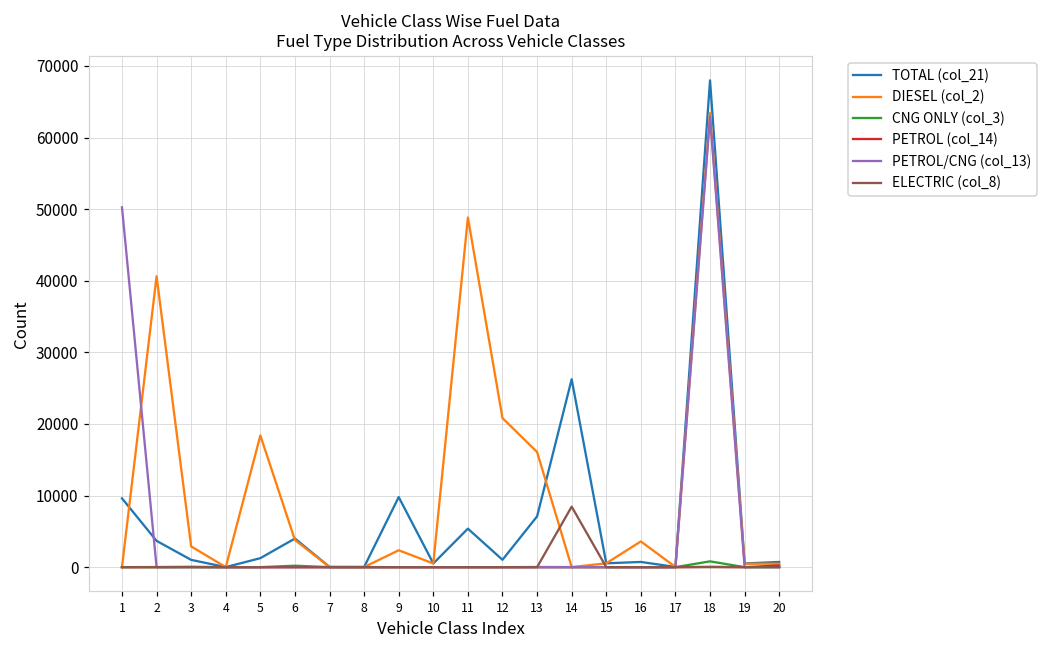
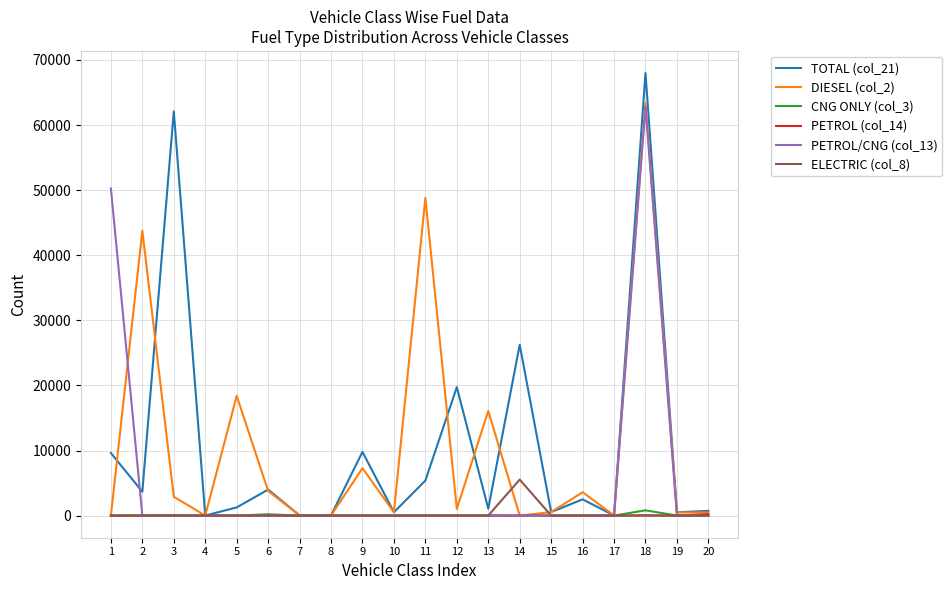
  {
    "TOTAL (col_21)": {
      "1": 10000,
      "2": 4000,
-     "3": 1000,
+     "3": 62000,
      "5": 1000,
      "9": 10000,
      "11": 5000,
-     "12": 1000,
-     "13": 7000,
+     "12": 20000,
+     "13": 1000,
      "14": 26000,
-     "16": 1000,
+     "16": 2000,
      "18": 68000
    },
    "DIESEL (col_2)": {
-     "2": 41000,
+     "2": 44000,
      "3": 3000,
      "5": 18000,
-     "9": 2000,
+     "9": 7000,
      "11": 49000,
-     "12": 21000,
+     "12": 1000,
      "13": 16000,
      "16": 4000,
      "18": 63000
    },
    "CNG ONLY (col_3)": {
      "18": 1000
    },
    "PETROL/CNG (col_13)": {
      "1": 50000,
      "18": 63000
    },
    "ELECTRIC (col_8)": {
-     "14": 8000
+     "14": 6000
    }
  }
